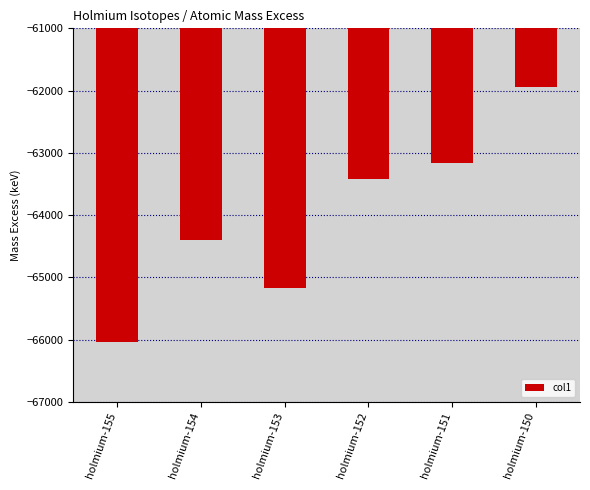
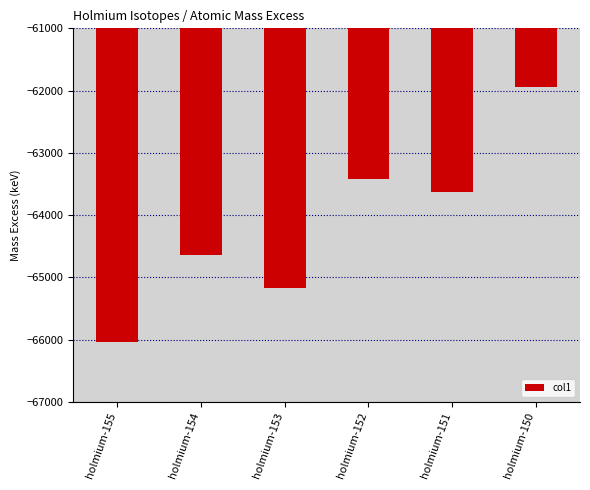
  {
    "holmium-155": -66000,
-   "holmium-154": -64400,
+   "holmium-154": -64600,
    "holmium-153": -65200,
    "holmium-152": -63400,
-   "holmium-151": -63200,
+   "holmium-151": -63600,
    "holmium-150": -61900
  }
